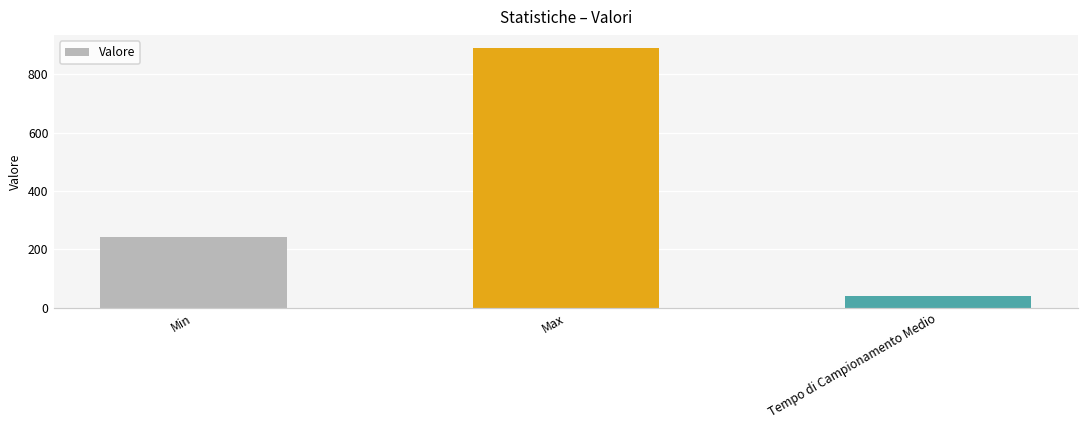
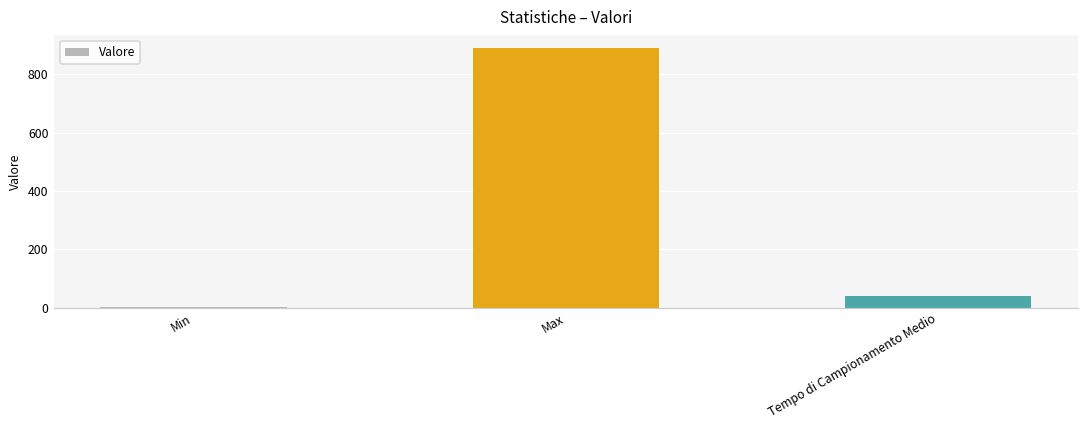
  {
-   "Min": 240,
+   "Min": 0,
    "Max": 890,
    "Tempo di Campionamento Medio": 40
  }
